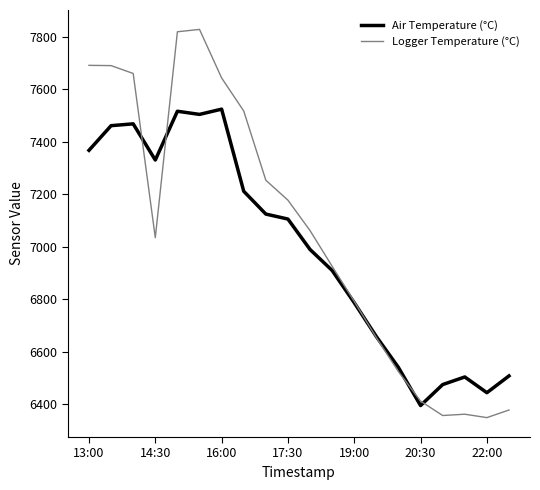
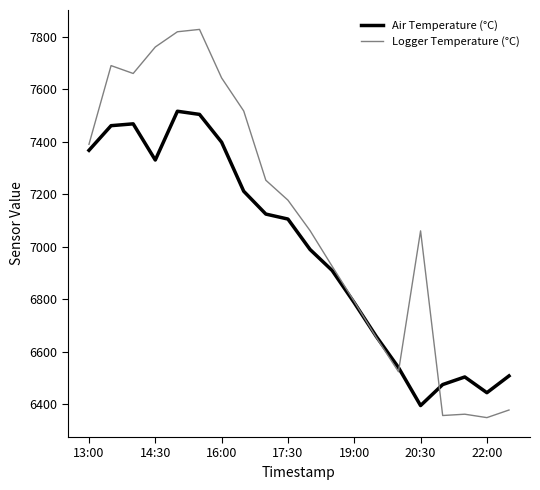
  {
    "Air Temperature (°C)": {
      "13:00": 7370,
      "14:30": 7330,
-     "16:00": 7520,
+     "16:00": 7400,
      "17:30": 7110,
      "20:30": 6390,
      "22:00": 6440
    },
    "Logger Temperature (°C)": {
-     "13:00": 7690,
-     "14:30": 7030,
+     "13:00": 7390,
+     "14:30": 7760,
      "16:00": 7640,
      "17:30": 7180,
-     "20:30": 6410,
+     "20:30": 7060,
      "22:00": 6350
    }
  }
